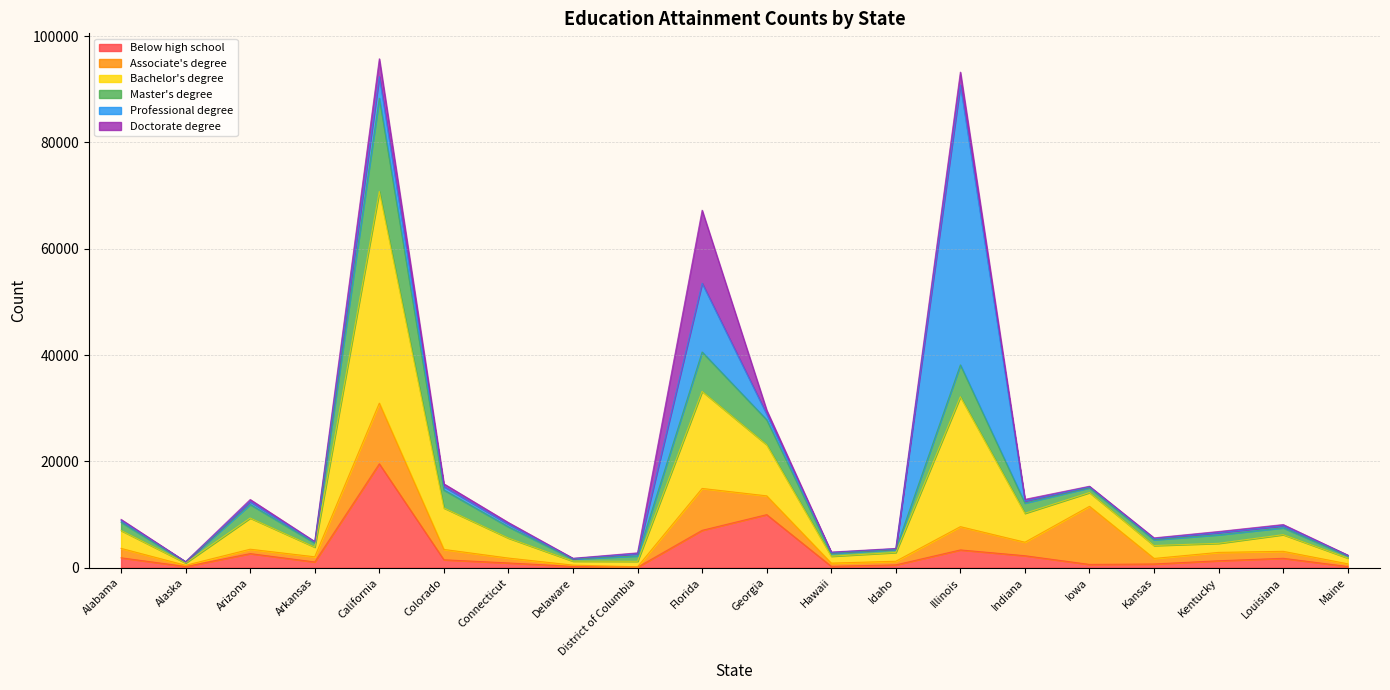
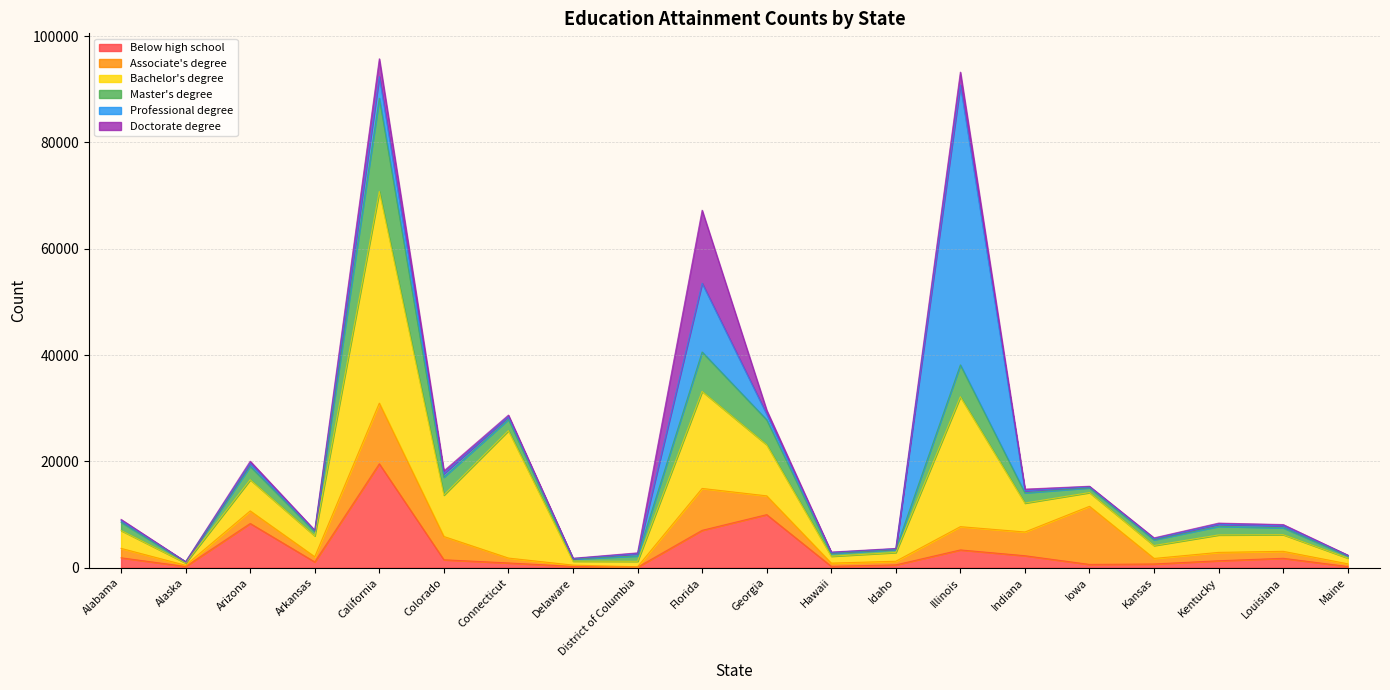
  {
    "Below high school": {
      "Alabama": 2000,
-     "Arizona": 3000,
+     "Arizona": 8000,
      "Arkansas": 1000,
      "California": 20000,
      "Colorado": 1000,
      "Connecticut": 1000,
      "Florida": 7000,
      "Georgia": 10000,
      "Hawaii": 0,
      "Idaho": 1000,
      "Illinois": 3000,
      "Indiana": 2000,
      "Iowa": 1000,
      "Kansas": 1000,
      "Kentucky": 1000,
      "Louisiana": 2000,
      "Maine": 0
    },
    "Associate's degree": {
      "Alabama": 2000,
-     "Arizona": 1000,
+     "Arizona": 2000,
      "Arkansas": 1000,
      "California": 11000,
-     "Colorado": 2000,
+     "Colorado": 4000,
      "Connecticut": 1000,
      "Florida": 8000,
      "Georgia": 4000,
      "Hawaii": 1000,
      "Idaho": 1000,
      "Illinois": 4000,
-     "Indiana": 3000,
+     "Indiana": 4000,
      "Iowa": 11000,
      "Kansas": 1000,
      "Kentucky": 2000,
      "Louisiana": 1000,
      "Maine": 1000
    },
    "Bachelor's degree": {
      "Alabama": 3000,
      "Arizona": 6000,
-     "Arkansas": 2000,
+     "Arkansas": 4000,
      "California": 40000,
      "Colorado": 8000,
-     "Connecticut": 4000,
+     "Connecticut": 24000,
      "District of Columbia": 1000,
      "Florida": 18000,
      "Georgia": 10000,
      "Hawaii": 1000,
      "Idaho": 2000,
      "Illinois": 24000,
      "Indiana": 5000,
      "Iowa": 3000,
      "Kansas": 2000,
-     "Kentucky": 2000,
+     "Kentucky": 3000,
      "Louisiana": 3000
    },
    "Master's degree": {
      "Arizona": 3000,
      "California": 18000,
      "Colorado": 3000,
      "Connecticut": 2000,
      "Florida": 7000,
      "Georgia": 5000,
      "Illinois": 6000
    },
    "Professional degree": {
      "California": 4000,
      "Colorado": 1000,
      "Florida": 13000,
      "Georgia": 1000,
      "Illinois": 53000
    },
    "Doctorate degree": {
      "California": 3000,
      "Colorado": 1000,
      "Florida": 14000,
      "Georgia": 1000,
      "Illinois": 2000
    }
  }
